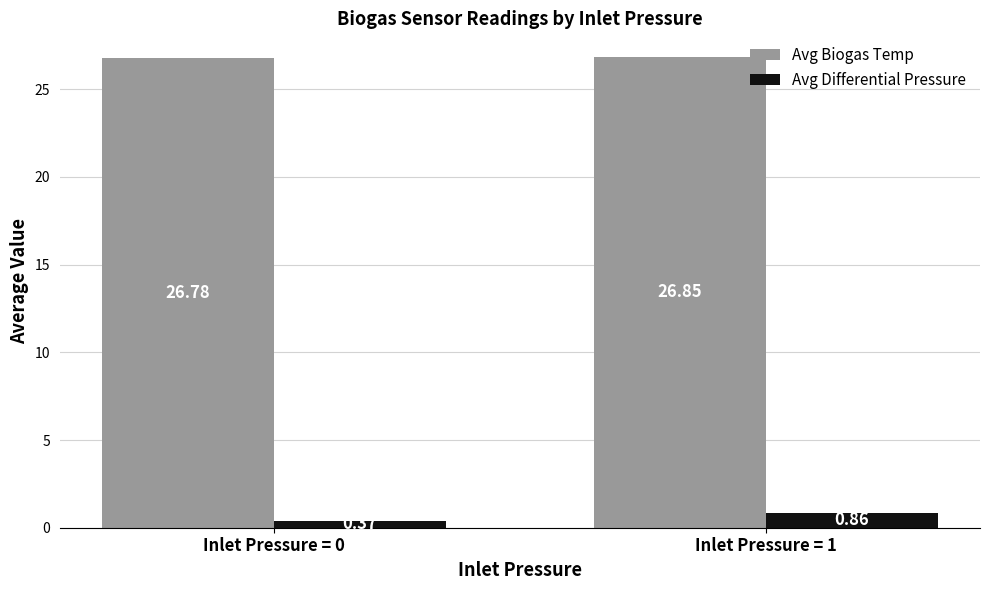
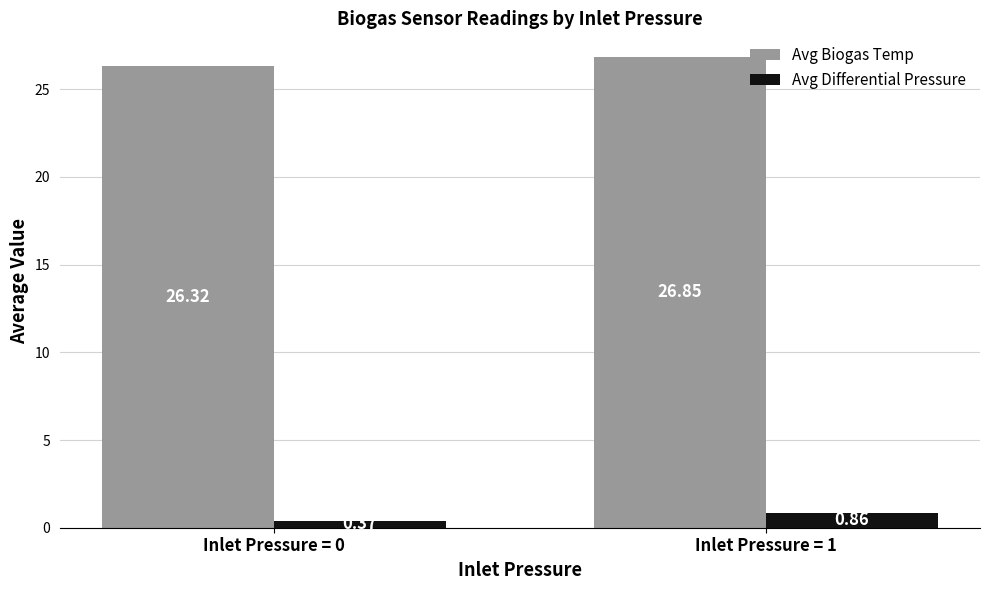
  {
    "Avg Biogas Temp": {
-     "Inlet Pressure = 0": 26.78,
+     "Inlet Pressure = 0": 26.32,
      "Inlet Pressure = 1": 26.85
    },
    "Avg Differential Pressure": {
      "Inlet Pressure = 1": 0.86
    }
  }
